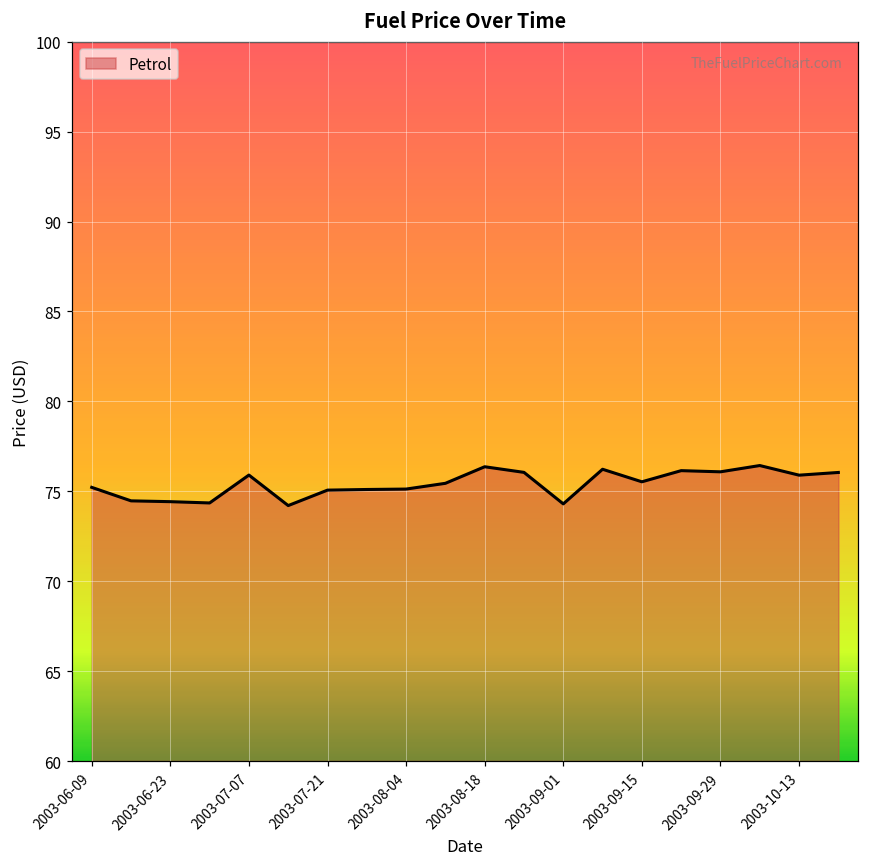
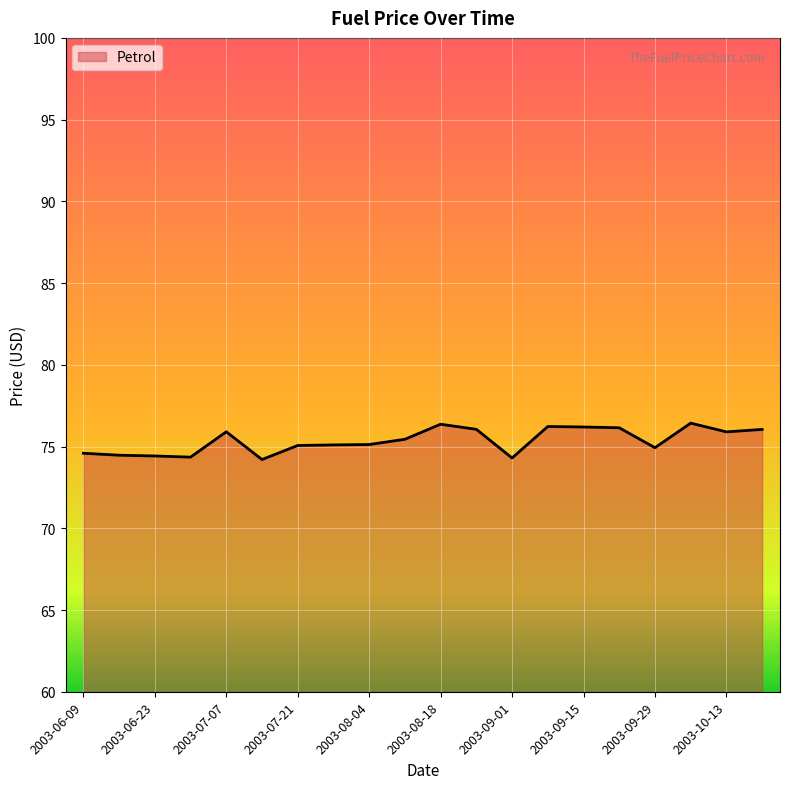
  {
-   "2003-06-09": 75.2,
+   "2003-06-09": 74.6,
    "2003-06-23": 74.4,
    "2003-07-07": 75.9,
    "2003-07-21": 75.1,
    "2003-08-04": 75.1,
    "2003-08-18": 76.4,
    "2003-09-01": 74.3,
-   "2003-09-15": 75.5,
-   "2003-09-29": 76.1,
+   "2003-09-15": 76.2,
+   "2003-09-29": 74.9,
    "2003-10-13": 75.9
  }
